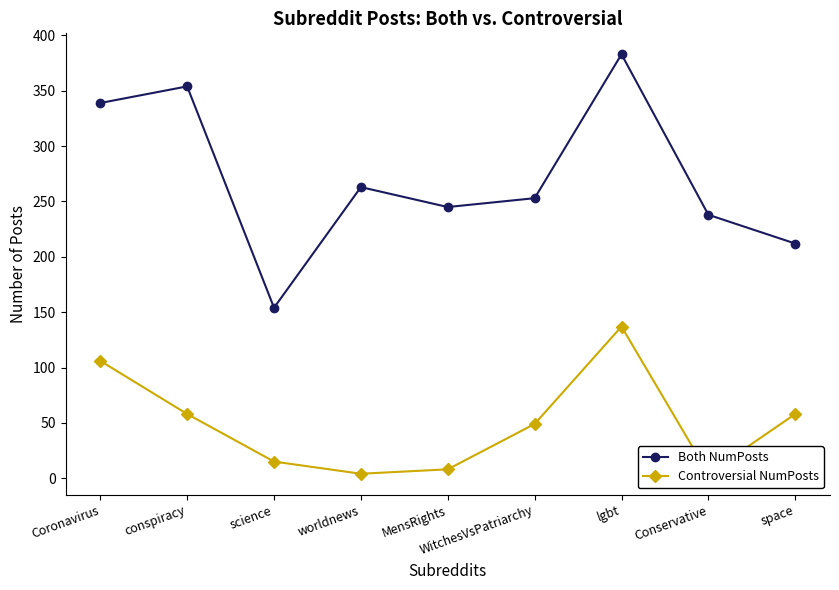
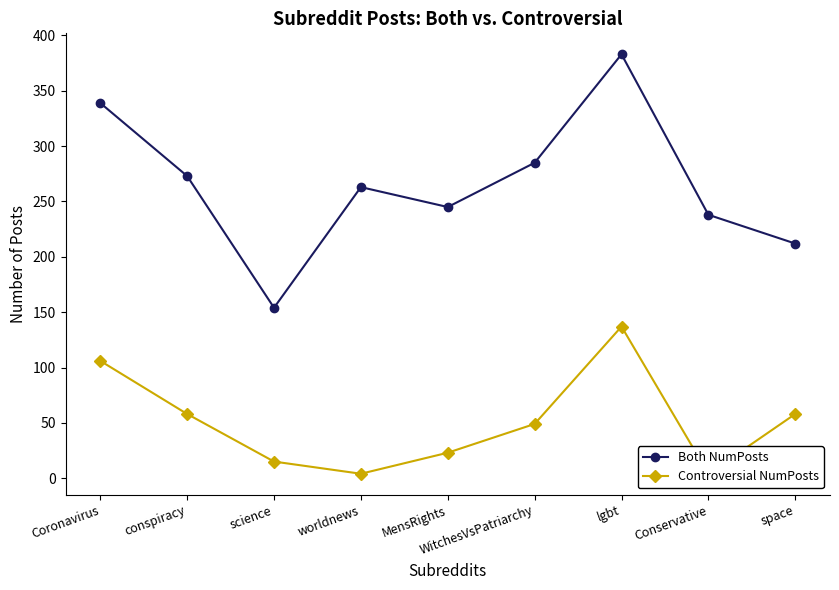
  {
    "Both NumPosts": {
      "Coronavirus": 339,
-     "conspiracy": 354,
+     "conspiracy": 273,
      "science": 154,
      "worldnews": 263,
      "MensRights": 245,
-     "WitchesVsPatriarchy": 253,
+     "WitchesVsPatriarchy": 285,
      "lgbt": 383,
      "Conservative": 238,
      "space": 212
    },
    "Controversial NumPosts": {
      "Coronavirus": 106,
      "conspiracy": 58,
      "science": 15,
      "worldnews": 4,
-     "MensRights": 8,
+     "MensRights": 23,
      "WitchesVsPatriarchy": 49,
      "lgbt": 137,
      "space": 58
    }
  }
